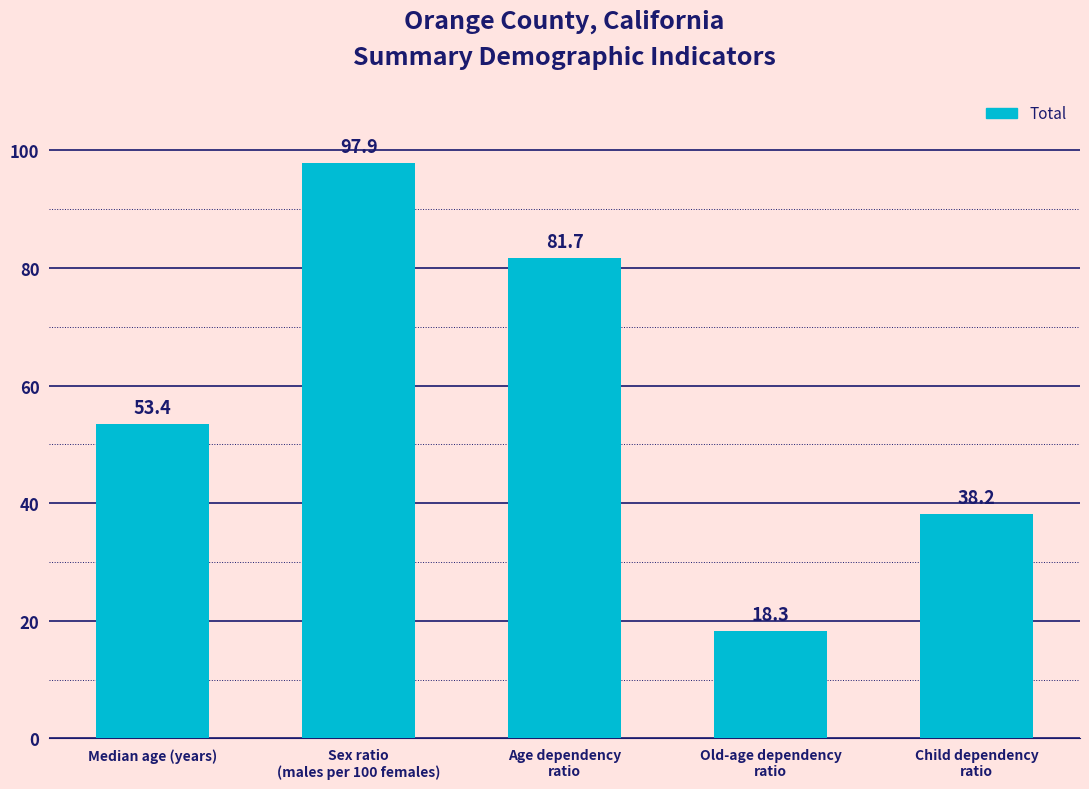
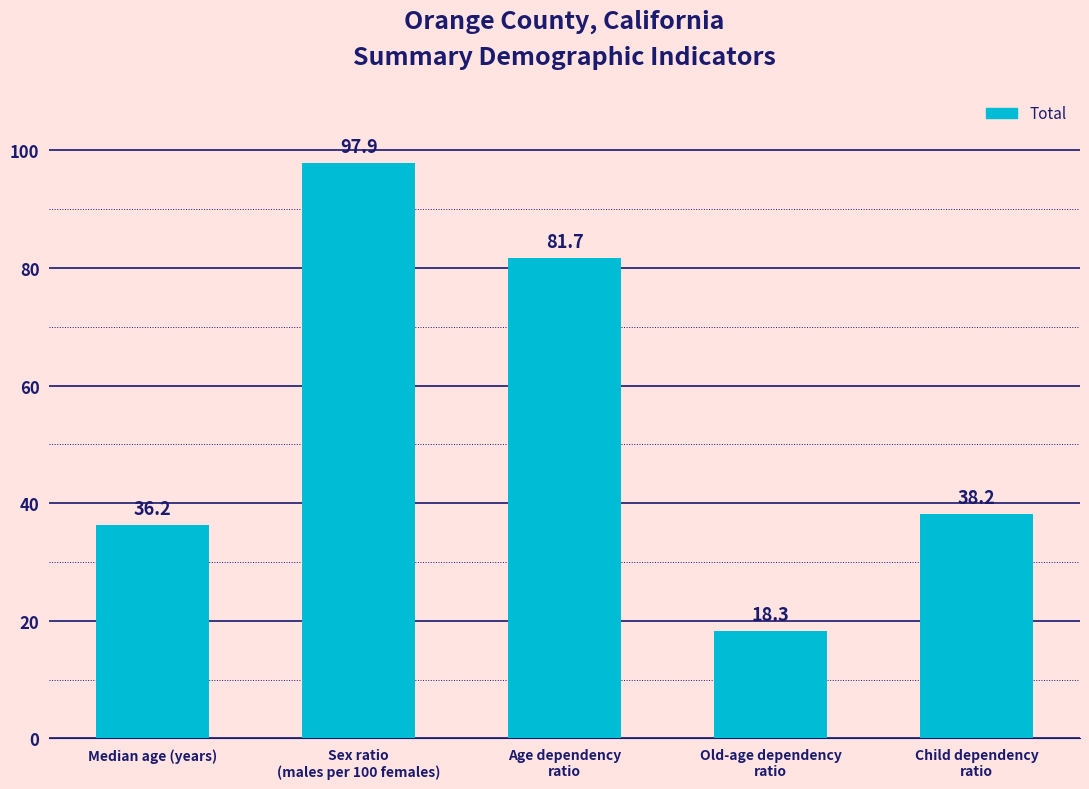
  {
-   "Median age (years)": 53.4,
+   "Median age (years)": 36.2,
    "Sex ratio (males per 100 females)": 97.9,
    "Age dependency ratio": 81.7,
    "Old-age dependency ratio": 18.3,
    "Child dependency ratio": 38.2
  }
